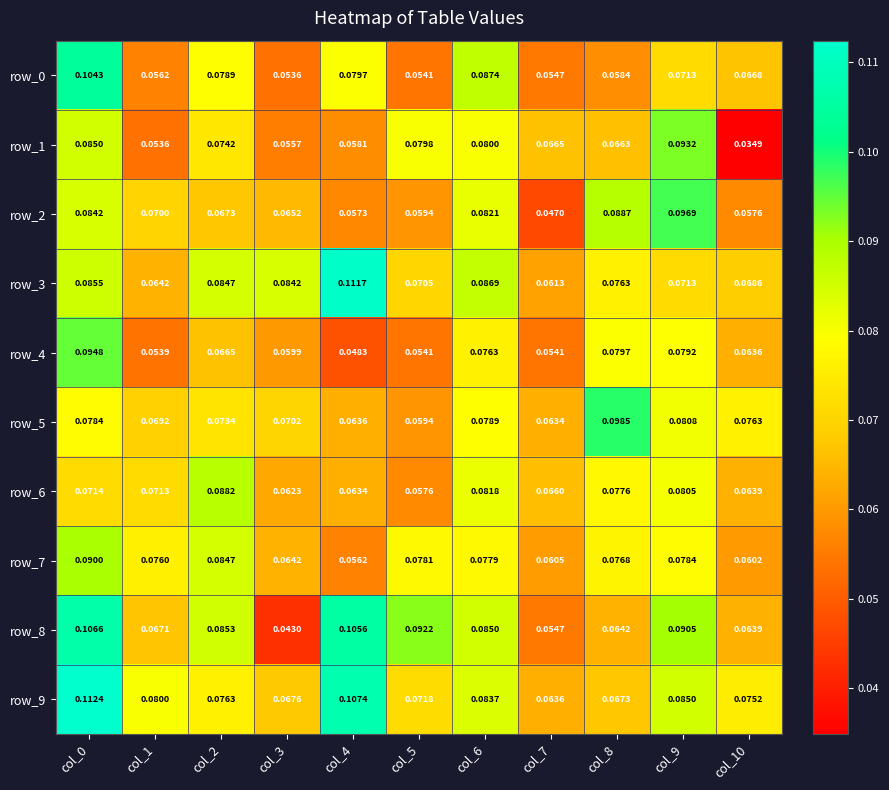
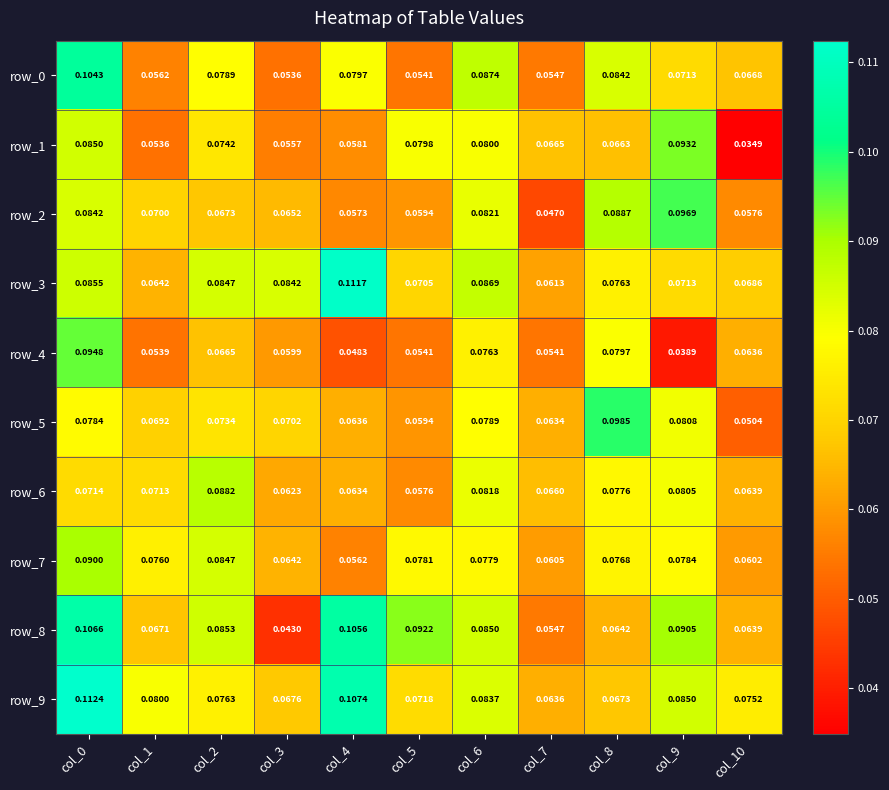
  {
    "row_0": {
      "col_0": 0.1043,
      "col_1": 0.0562,
      "col_2": 0.0789,
      "col_3": 0.0536,
      "col_4": 0.0797,
      "col_5": 0.0541,
      "col_6": 0.0874,
      "col_7": 0.0547,
-     "col_8": 0.0584,
+     "col_8": 0.0842,
      "col_9": 0.0713,
      "col_10": 0.0668
    },
    "row_1": {
      "col_0": 0.0850,
      "col_1": 0.0536,
      "col_2": 0.0742,
      "col_3": 0.0557,
      "col_4": 0.0581,
      "col_5": 0.0798,
      "col_6": 0.0800,
      "col_7": 0.0665,
      "col_8": 0.0663,
      "col_9": 0.0932,
      "col_10": 0.0349
    },
    "row_2": {
      "col_0": 0.0842,
      "col_1": 0.0700,
      "col_2": 0.0673,
      "col_3": 0.0652,
      "col_4": 0.0573,
      "col_5": 0.0594,
      "col_6": 0.0821,
      "col_7": 0.0470,
      "col_8": 0.0887,
      "col_9": 0.0969,
      "col_10": 0.0576
    },
    "row_3": {
      "col_0": 0.0855,
      "col_1": 0.0642,
      "col_2": 0.0847,
      "col_3": 0.0842,
      "col_4": 0.1117,
      "col_5": 0.0705,
      "col_6": 0.0869,
      "col_7": 0.0613,
      "col_8": 0.0763,
      "col_9": 0.0713,
      "col_10": 0.0686
    },
    "row_4": {
      "col_0": 0.0948,
      "col_1": 0.0539,
      "col_2": 0.0665,
      "col_3": 0.0599,
      "col_4": 0.0483,
      "col_5": 0.0541,
      "col_6": 0.0763,
      "col_7": 0.0541,
      "col_8": 0.0797,
-     "col_9": 0.0792,
+     "col_9": 0.0389,
      "col_10": 0.0636
    },
    "row_5": {
      "col_0": 0.0784,
      "col_1": 0.0692,
      "col_2": 0.0734,
      "col_3": 0.0702,
      "col_4": 0.0636,
      "col_5": 0.0594,
      "col_6": 0.0789,
      "col_7": 0.0634,
      "col_8": 0.0985,
      "col_9": 0.0808,
-     "col_10": 0.0763
+     "col_10": 0.0504
    },
    "row_6": {
      "col_0": 0.0714,
      "col_1": 0.0713,
      "col_2": 0.0882,
      "col_3": 0.0623,
      "col_4": 0.0634,
      "col_5": 0.0576,
      "col_6": 0.0818,
      "col_7": 0.0660,
      "col_8": 0.0776,
      "col_9": 0.0805,
      "col_10": 0.0639
    },
    "row_7": {
      "col_0": 0.0900,
      "col_1": 0.0760,
      "col_2": 0.0847,
      "col_3": 0.0642,
      "col_4": 0.0562,
      "col_5": 0.0781,
      "col_6": 0.0779,
      "col_7": 0.0605,
      "col_8": 0.0768,
      "col_9": 0.0784,
      "col_10": 0.0602
    },
    "row_8": {
      "col_0": 0.1066,
      "col_1": 0.0671,
      "col_2": 0.0853,
      "col_3": 0.0430,
      "col_4": 0.1056,
      "col_5": 0.0922,
      "col_6": 0.0850,
      "col_7": 0.0547,
      "col_8": 0.0642,
      "col_9": 0.0905,
      "col_10": 0.0639
    },
    "row_9": {
      "col_0": 0.1124,
      "col_1": 0.0800,
      "col_2": 0.0763,
      "col_3": 0.0676,
      "col_4": 0.1074,
      "col_5": 0.0718,
      "col_6": 0.0837,
      "col_7": 0.0636,
      "col_8": 0.0673,
      "col_9": 0.0850,
      "col_10": 0.0752
    }
  }
